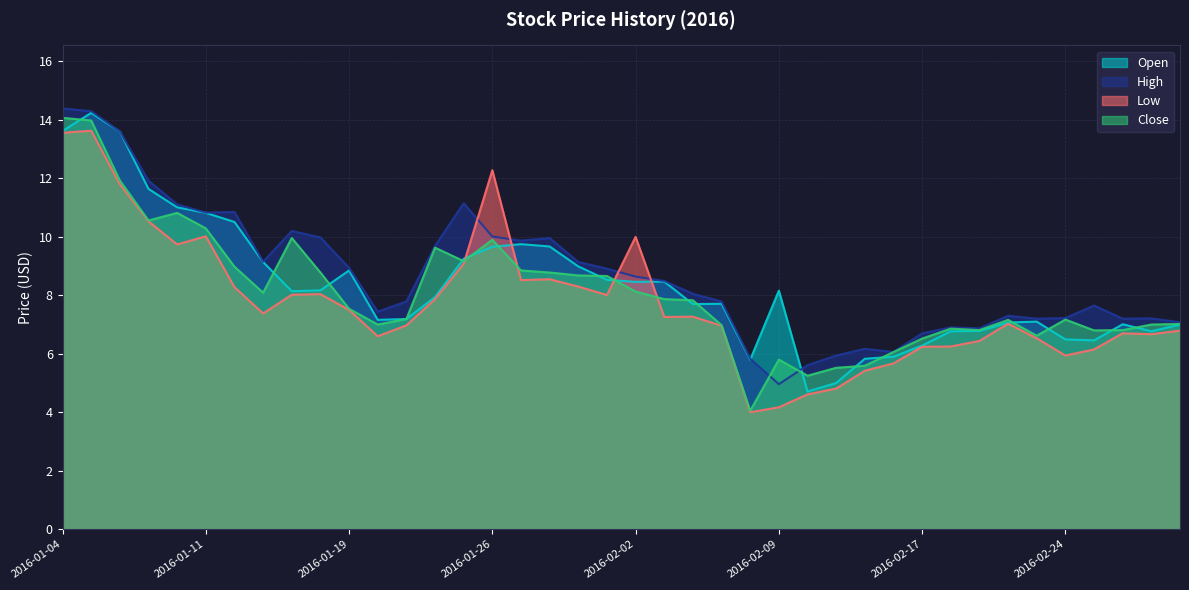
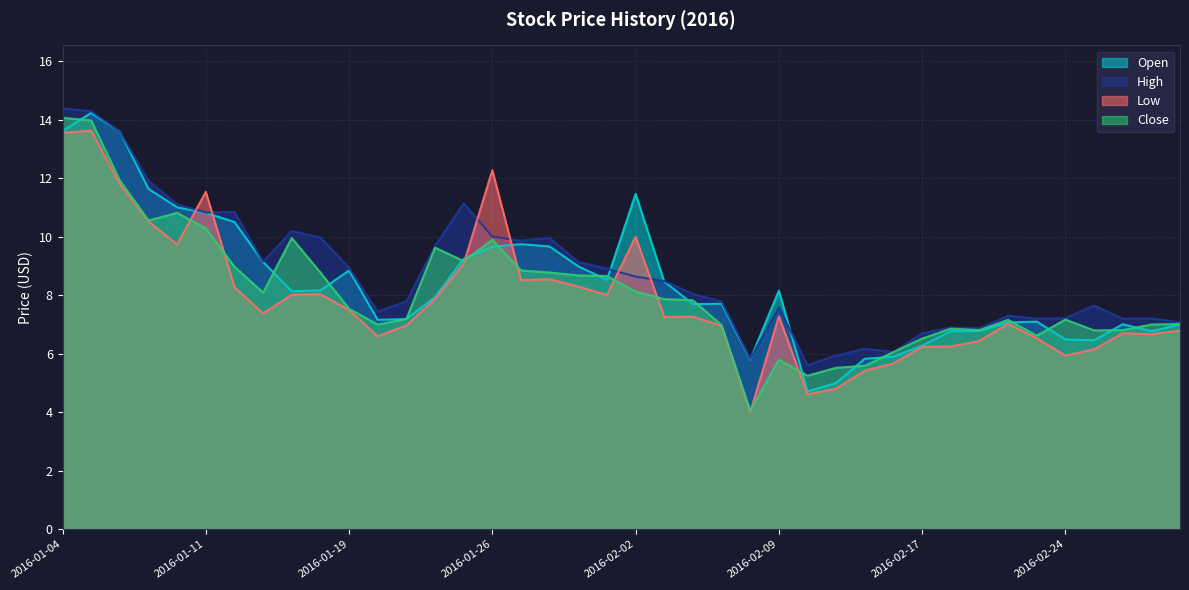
  {
    "Open": {
      "2016-01-19": 8.9,
      "2016-01-26": 9.7,
-     "2016-02-02": 8.5,
+     "2016-02-02": 11.5,
      "2016-02-09": 8.2,
      "2016-02-24": 6.5
    },
    "High": {
      "2016-01-04": 14.4,
      "2016-01-19": 8.9,
      "2016-01-26": 10.0,
      "2016-02-02": 8.6,
-     "2016-02-09": 5.0,
+     "2016-02-09": 7.6,
      "2016-02-17": 6.7
    },
    "Low": {
-     "2016-01-11": 10.0,
+     "2016-01-11": 11.5,
      "2016-01-26": 12.3,
      "2016-02-02": 10.0,
-     "2016-02-09": 4.2,
+     "2016-02-09": 7.3,
      "2016-02-24": 5.9
    },
    "Close": {
      "2016-01-04": 14.1,
      "2016-01-11": 10.3,
      "2016-01-26": 9.9,
      "2016-02-02": 8.1,
      "2016-02-09": 5.8,
      "2016-02-17": 6.5
    }
  }
